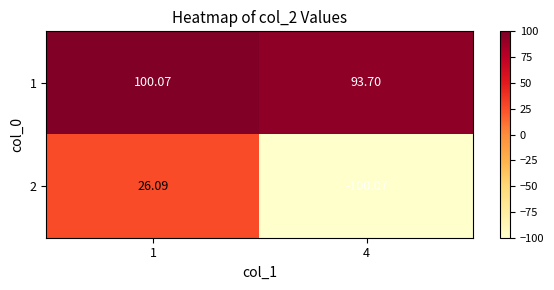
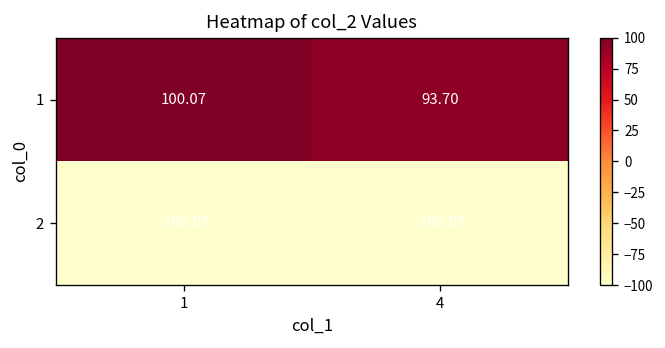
  {
    "1": {
      "1": 100.07,
      "4": 93.70
    },
    "2": {
-     "1": 26.09,
+     "1": -100.07,
      "4": -100.07
    }
  }
